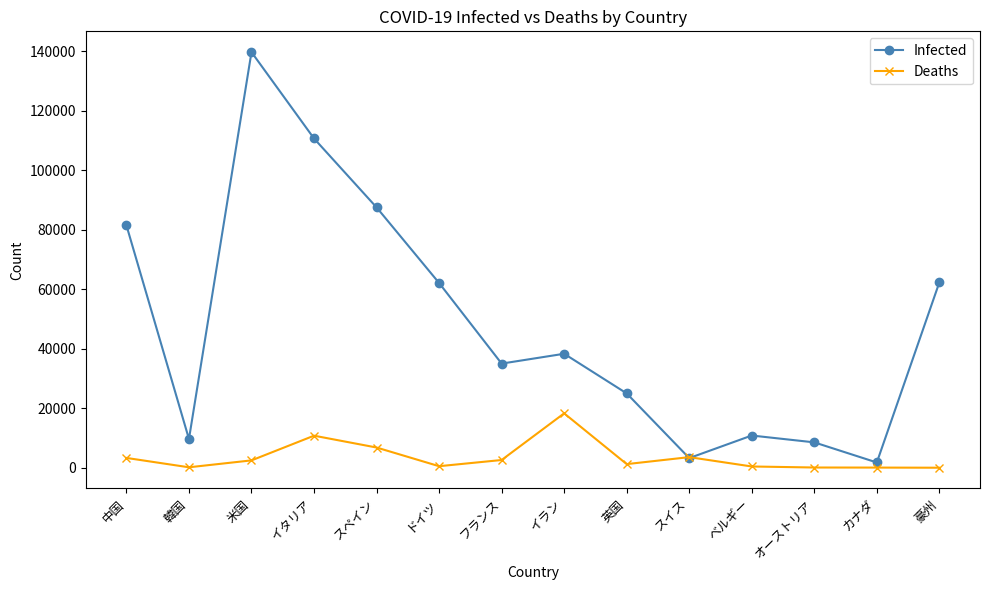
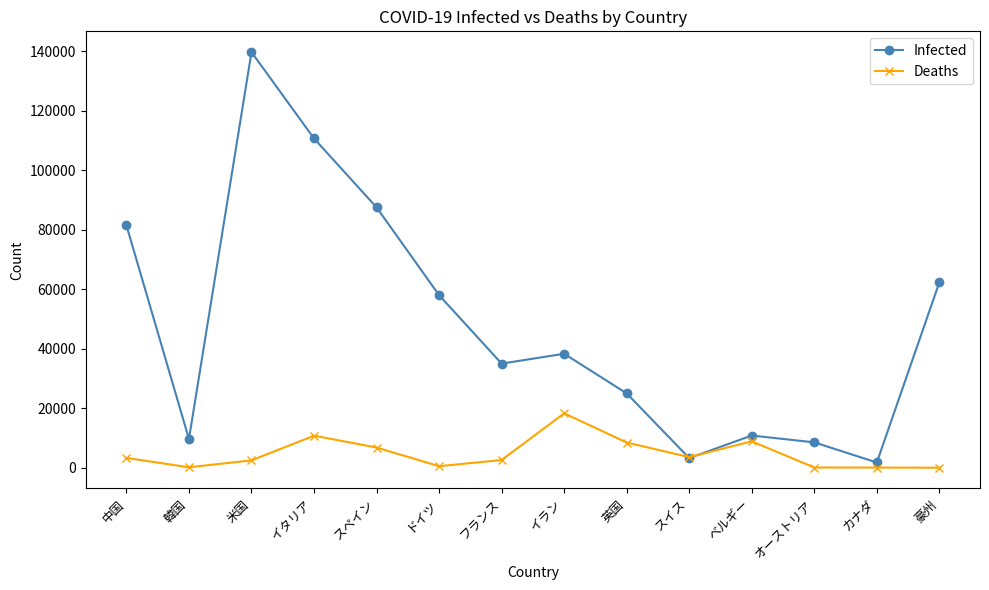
  {
    "Infected": {
      "中国": 81000,
      "韓国": 10000,
      "米国": 140000,
      "イタリア": 111000,
      "スペイン": 88000,
-     "ドイツ": 62000,
+     "ドイツ": 58000,
      "フランス": 35000,
      "イラン": 38000,
      "英国": 25000,
      "ベルギー": 11000,
      "オーストリア": 9000,
      "カナダ": 2000,
      "豪州": 62000
    },
    "Deaths": {
      "中国": 3000,
      "韓国": 0,
      "米国": 2000,
      "イタリア": 11000,
      "スペイン": 7000,
      "ドイツ": 1000,
      "フランス": 3000,
      "イラン": 18000,
-     "英国": 1000,
-     "ベルギー": 0,
+     "英国": 8000,
+     "ベルギー": 9000,
      "オーストリア": 0,
      "カナダ": 0,
      "豪州": 0
    }
  }
